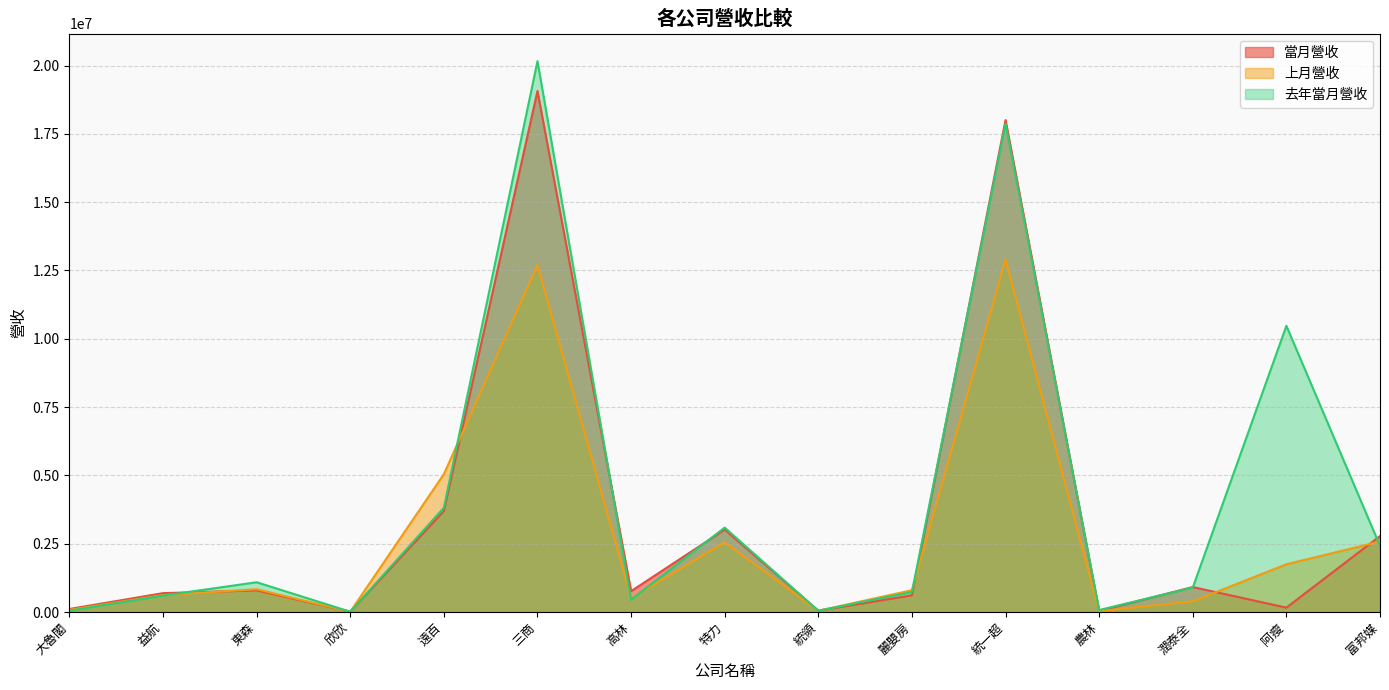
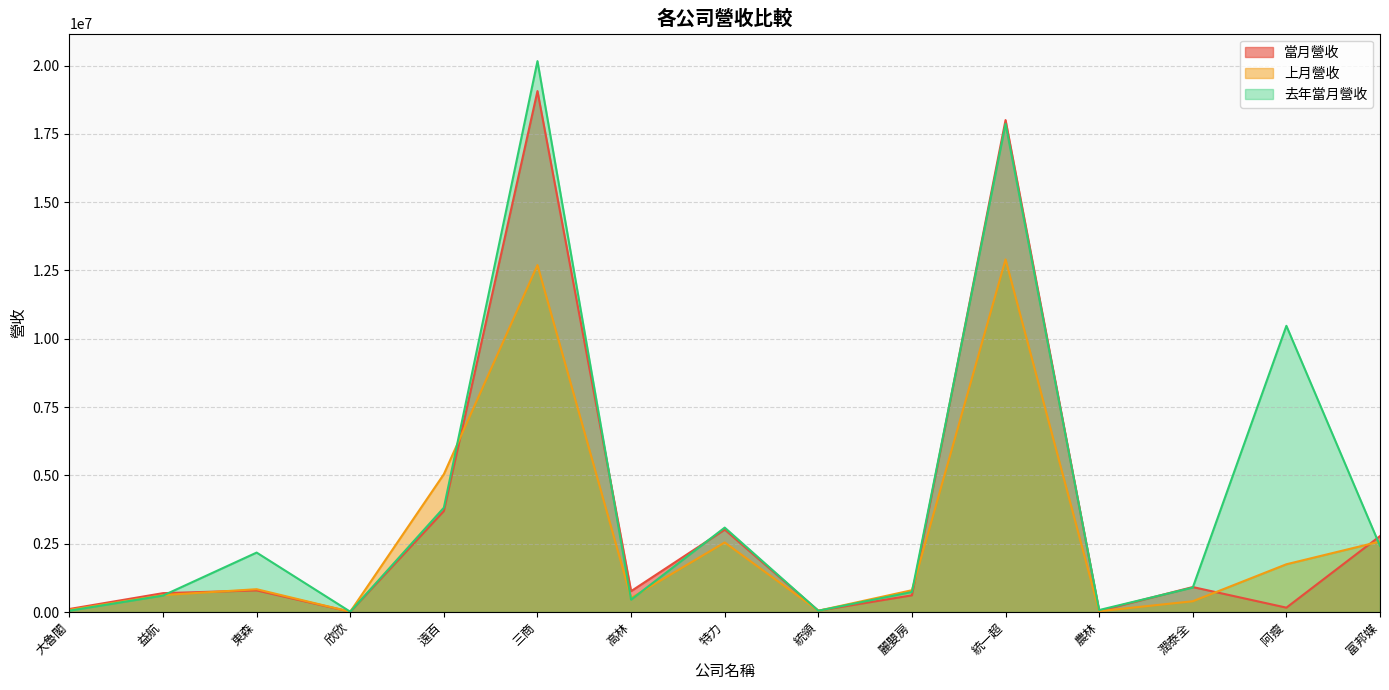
  {
    "當月營收": {
      "遠百": 3700000,
      "三商": 19100000,
      "高林": 800000,
      "麗嬰房": 600000,
      "統一超": 18000000,
      "阿瘦": 200000,
      "富邦媒": 2800000
    },
    "上月營收": {
      "遠百": 5000000,
      "三商": 12700000,
      "特力": 2500000,
      "統一超": 12900000,
      "潤泰全": 400000,
      "阿瘦": 1700000,
      "富邦媒": 2600000
    },
    "去年當月營收": {
-     "東森": 1100000,
+     "東森": 2200000,
      "遠百": 3800000,
      "三商": 20200000,
      "統一超": 17900000,
      "阿瘦": 10500000,
      "富邦媒": 2400000
    }
  }
